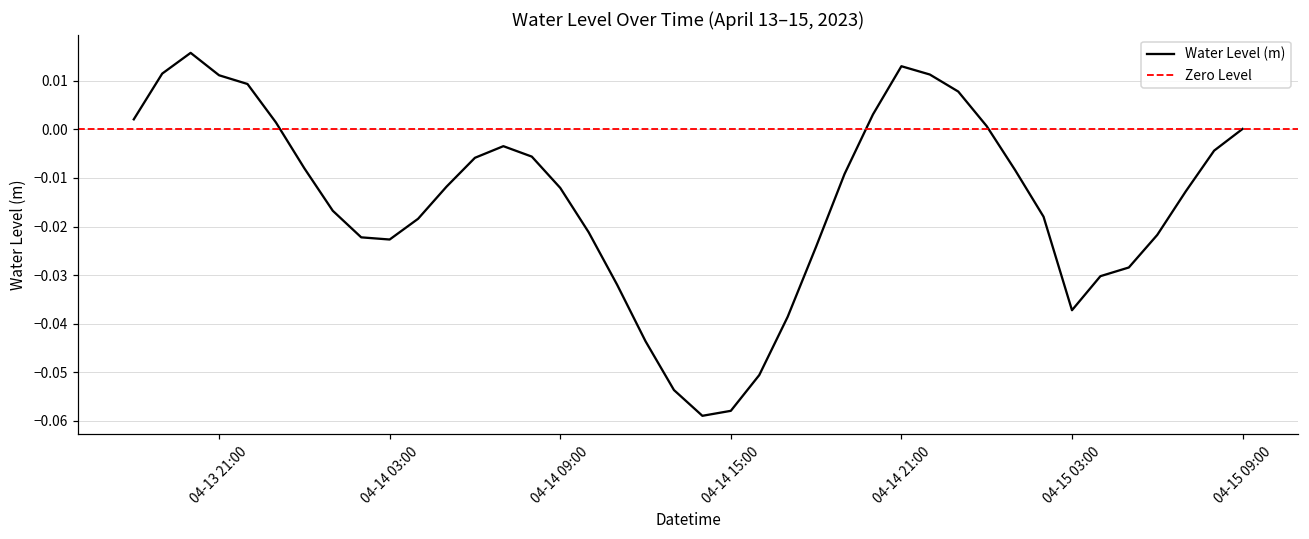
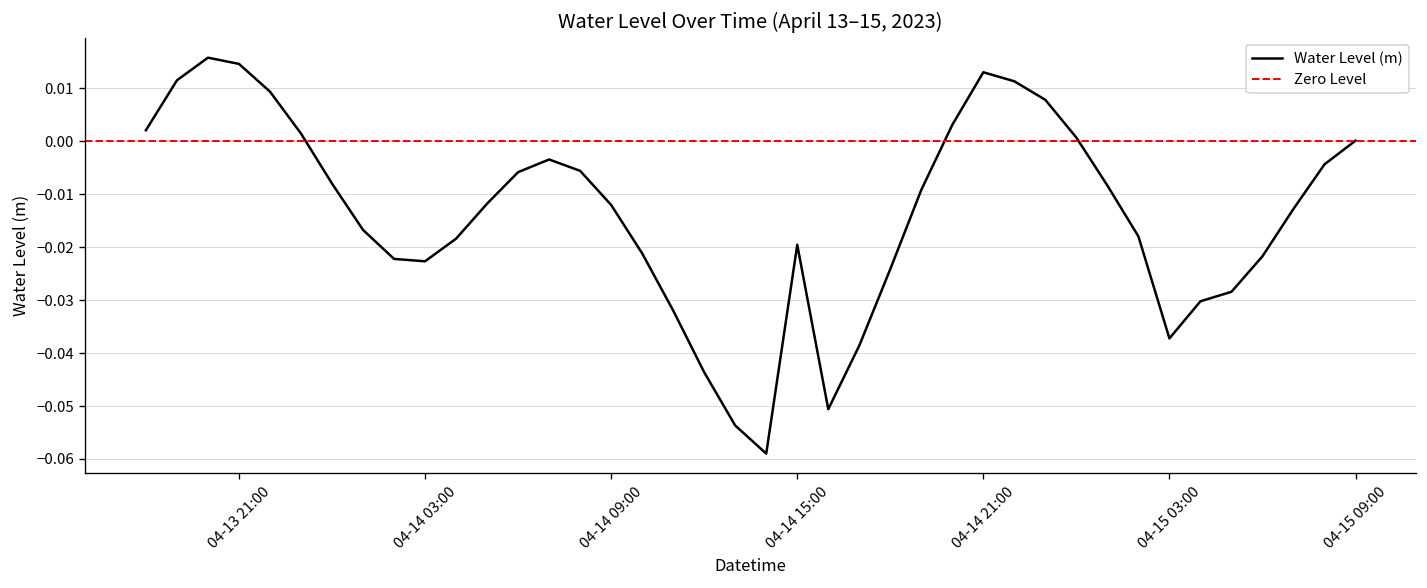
  {
-   "04-13 21:00": 0.011,
+   "04-13 21:00": 0.015,
    "04-14 03:00": -0.023,
    "04-14 09:00": -0.012,
-   "04-14 15:00": -0.058,
+   "04-14 15:00": -0.020,
    "04-14 21:00": 0.013,
    "04-15 03:00": -0.037,
    "04-15 09:00": 0.000
  }
